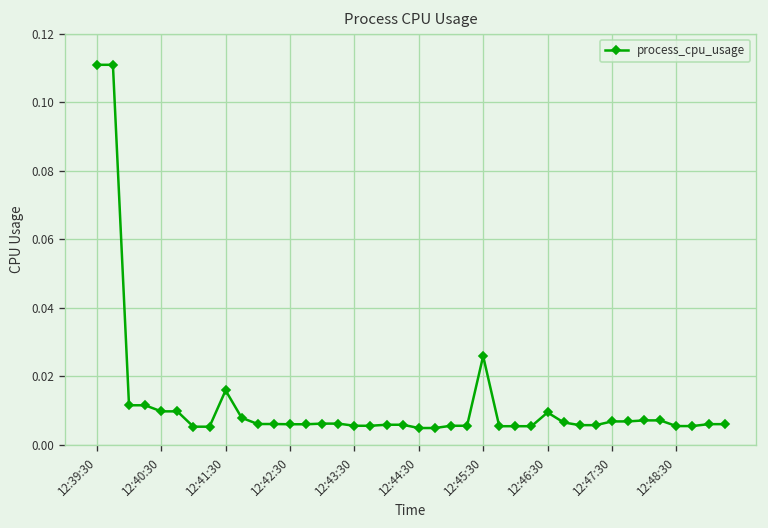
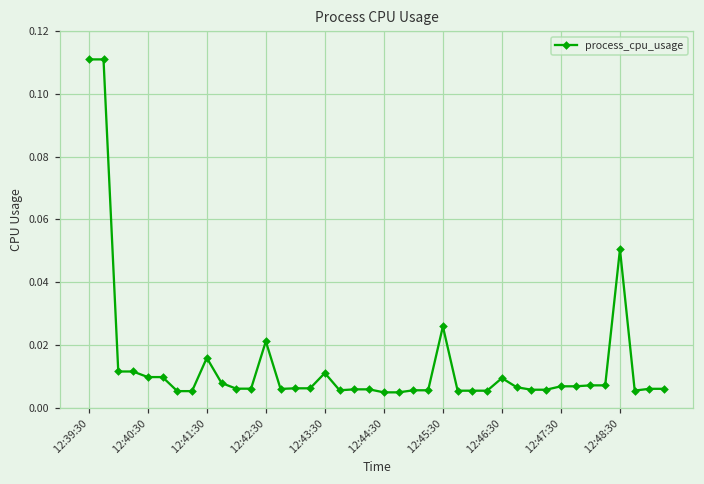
  {
    "12:39:30": 0.111,
    "12:40:30": 0.010,
    "12:41:30": 0.016,
-   "12:42:30": 0.006,
-   "12:43:30": 0.006,
+   "12:42:30": 0.021,
+   "12:43:30": 0.011,
    "12:44:30": 0.005,
    "12:45:30": 0.026,
    "12:46:30": 0.009,
    "12:47:30": 0.007,
-   "12:48:30": 0.005
+   "12:48:30": 0.050
  }
